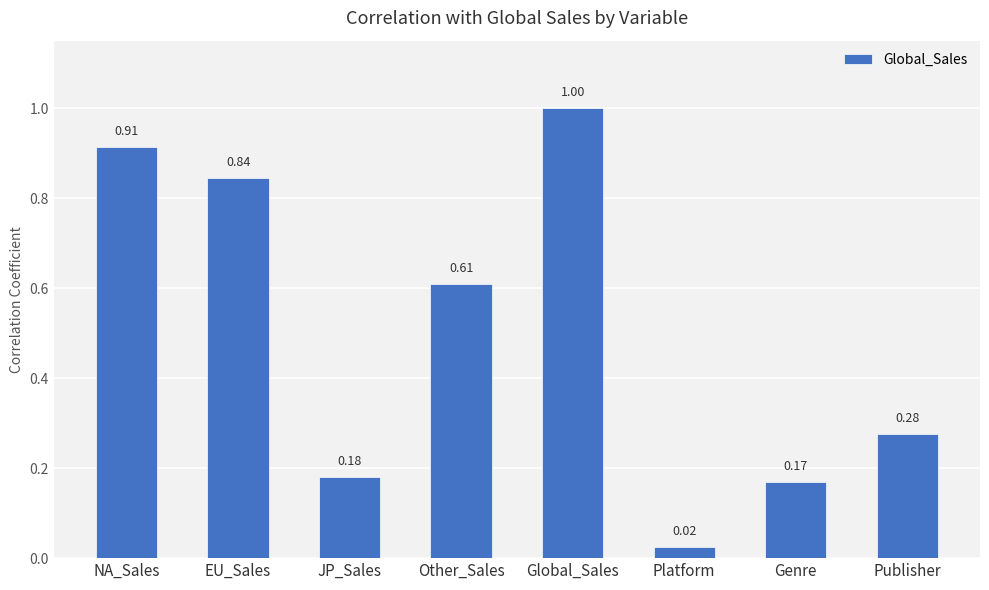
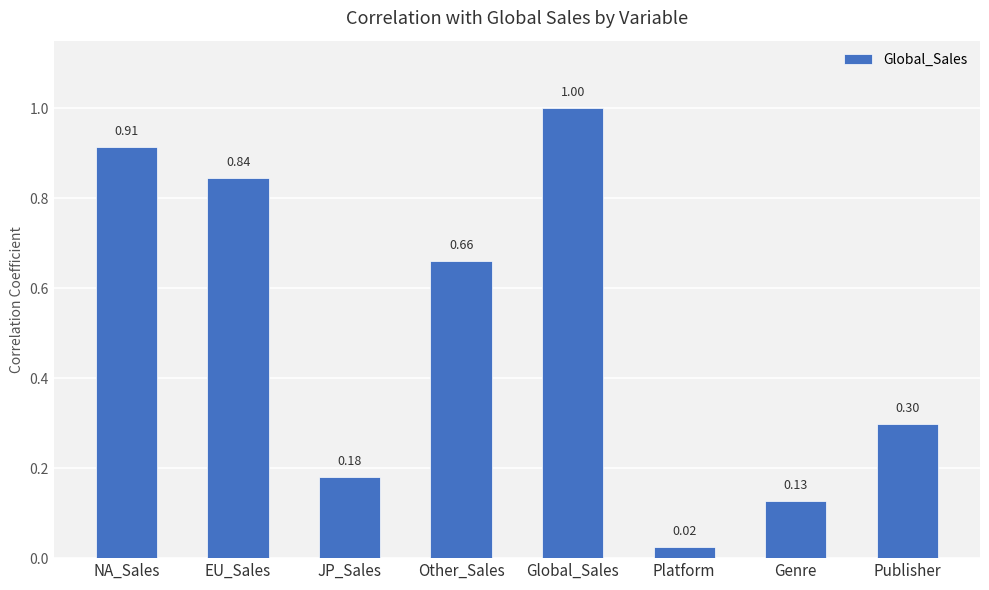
  {
    "NA_Sales": 0.91,
    "EU_Sales": 0.84,
    "JP_Sales": 0.18,
-   "Other_Sales": 0.61,
+   "Other_Sales": 0.66,
    "Global_Sales": 1.00,
    "Platform": 0.02,
-   "Genre": 0.17,
-   "Publisher": 0.28
+   "Genre": 0.13,
+   "Publisher": 0.30
  }
